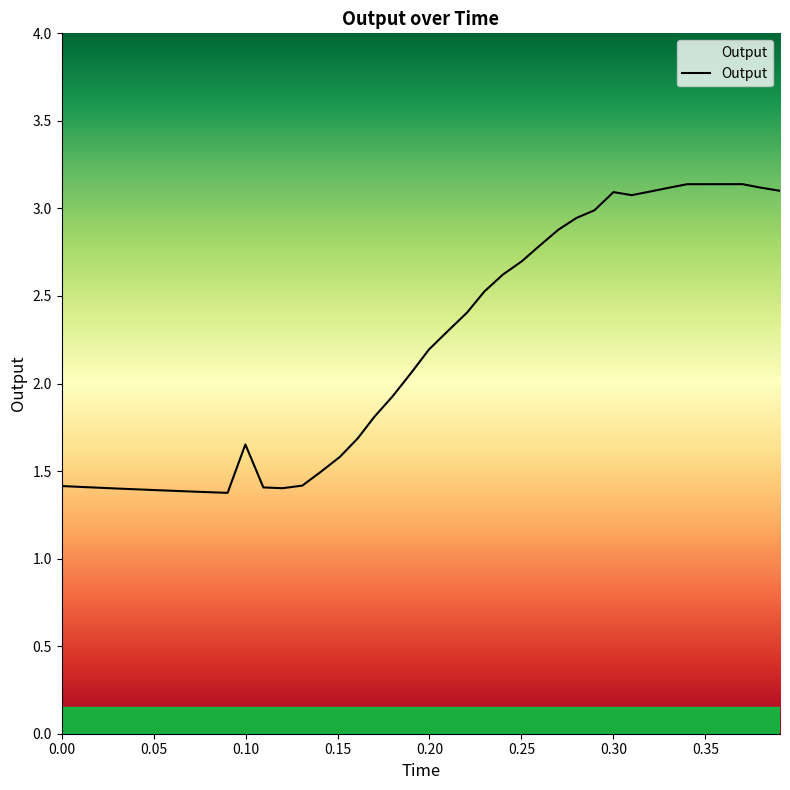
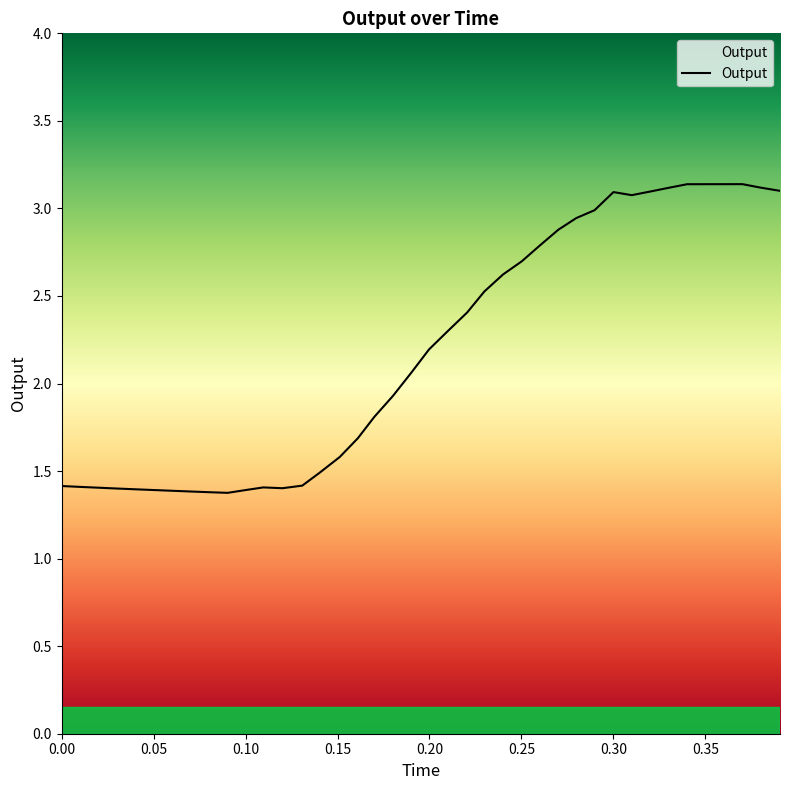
  {
    "0.00": 1.41,
-   "0.10": 1.65,
+   "0.10": 1.39,
    "0.30": 3.09
  }
